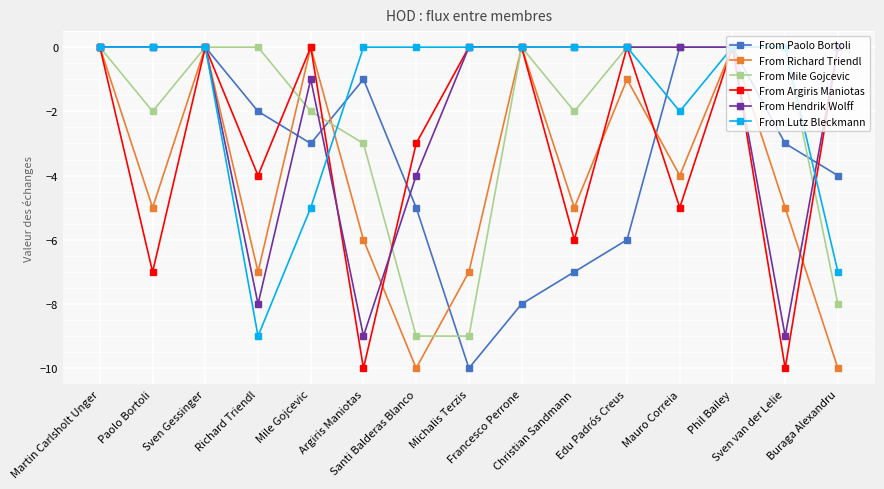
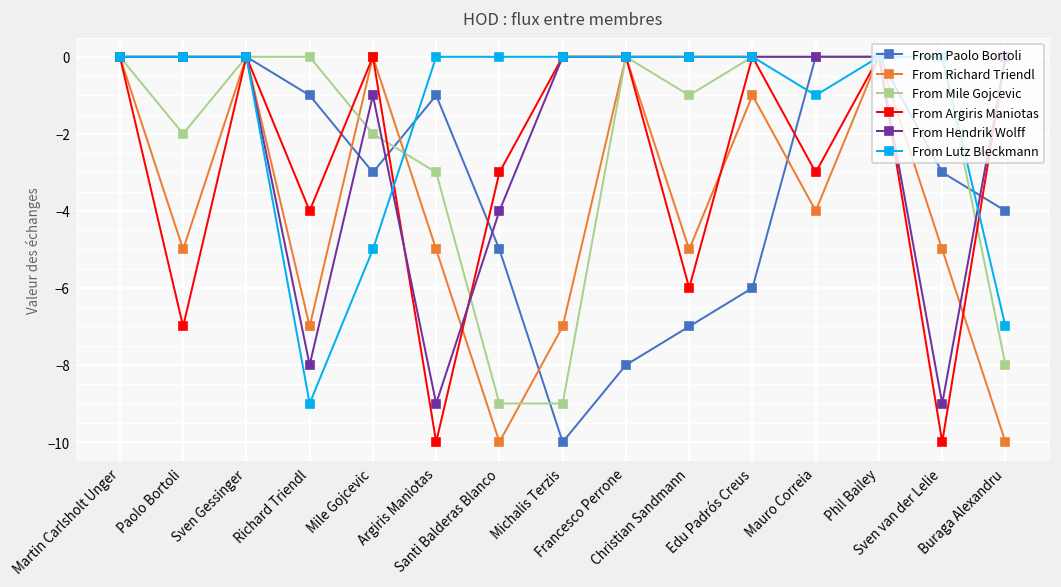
  {
    "From Paolo Bortoli": {
-     "Richard Triendl": -2,
+     "Richard Triendl": -1,
      "Mile Gojcevic": -3,
      "Argiris Maniotas": -1,
      "Santi Balderas Blanco": -5,
      "Michalis Terzis": -10,
      "Francesco Perrone": -8,
      "Christian Sandmann": -7,
      "Edu Padrós Creus": -6,
      "Sven van der Lelie": -3,
      "Buraga Alexandru": -4
    },
    "From Richard Triendl": {
      "Paolo Bortoli": -5,
      "Richard Triendl": -7,
-     "Argiris Maniotas": -6,
+     "Argiris Maniotas": -5,
      "Santi Balderas Blanco": -10,
      "Michalis Terzis": -7,
      "Christian Sandmann": -5,
      "Edu Padrós Creus": -1,
      "Mauro Correia": -4,
      "Sven van der Lelie": -5,
      "Buraga Alexandru": -10
    },
    "From Mile Gojcevic": {
      "Paolo Bortoli": -2,
      "Richard Triendl": 0,
      "Mile Gojcevic": -2,
      "Argiris Maniotas": -3,
      "Santi Balderas Blanco": -9,
      "Michalis Terzis": -9,
-     "Christian Sandmann": -2,
+     "Christian Sandmann": -1,
      "Buraga Alexandru": -8
    },
    "From Argiris Maniotas": {
      "Paolo Bortoli": -7,
      "Richard Triendl": -4,
      "Argiris Maniotas": -10,
      "Santi Balderas Blanco": -3,
      "Christian Sandmann": -6,
-     "Mauro Correia": -5,
+     "Mauro Correia": -3,
      "Sven van der Lelie": -10
    },
    "From Hendrik Wolff": {
      "Richard Triendl": -8,
      "Mile Gojcevic": -1,
      "Argiris Maniotas": -9,
      "Santi Balderas Blanco": -4,
      "Sven van der Lelie": -9
    },
    "From Lutz Bleckmann": {
      "Richard Triendl": -9,
      "Mile Gojcevic": -5,
      "Argiris Maniotas": 0,
      "Santi Balderas Blanco": 0,
-     "Mauro Correia": -2,
+     "Mauro Correia": -1,
      "Buraga Alexandru": -7
    }
  }
